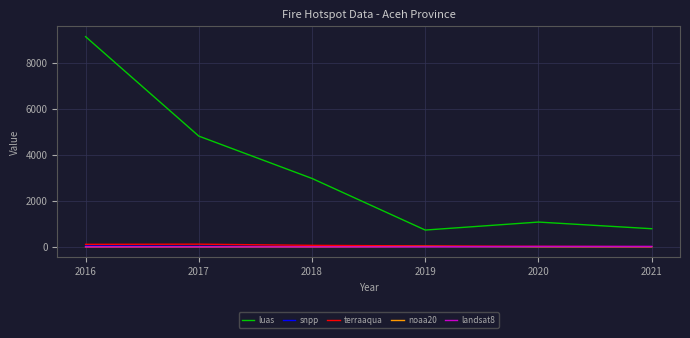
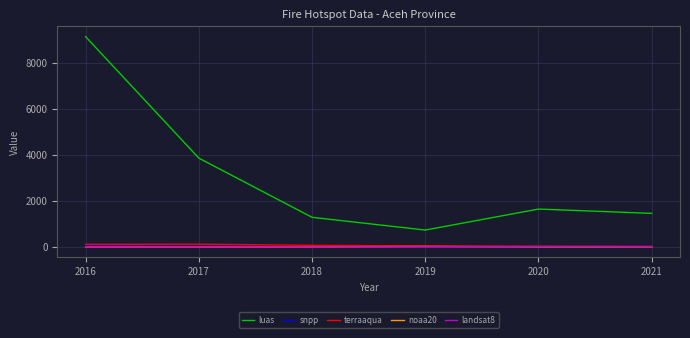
  {
    "luas": {
      "2016": 9200,
-     "2017": 4800,
-     "2018": 3000,
+     "2017": 3900,
+     "2018": 1300,
      "2019": 700,
-     "2020": 1100,
-     "2021": 800
+     "2020": 1600,
+     "2021": 1500
    }
  }
